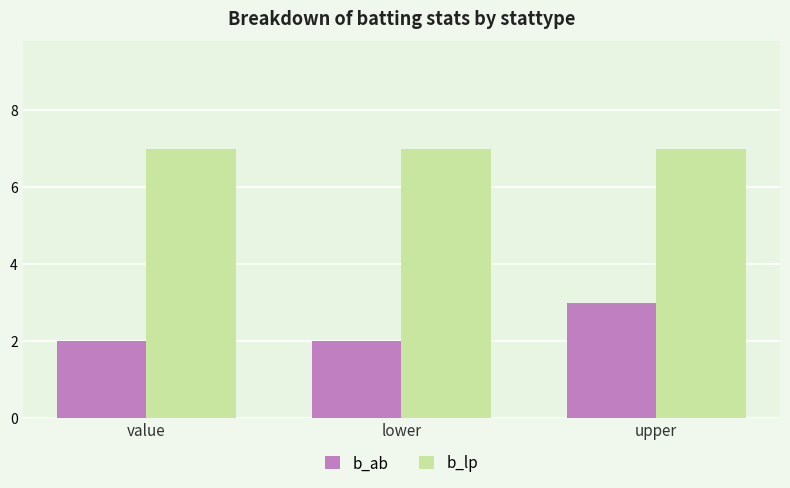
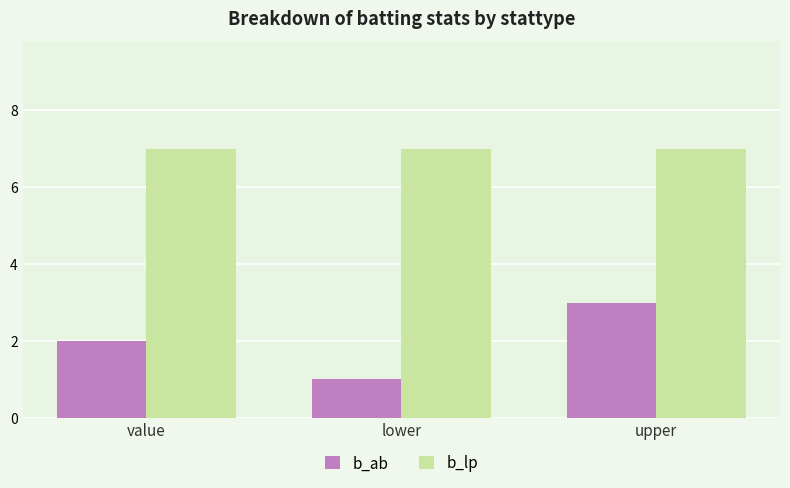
  {
    "b_ab": {
      "value": 2,
-     "lower": 2,
+     "lower": 1,
      "upper": 3
    },
    "b_lp": {
      "value": 7,
      "lower": 7,
      "upper": 7
    }
  }
